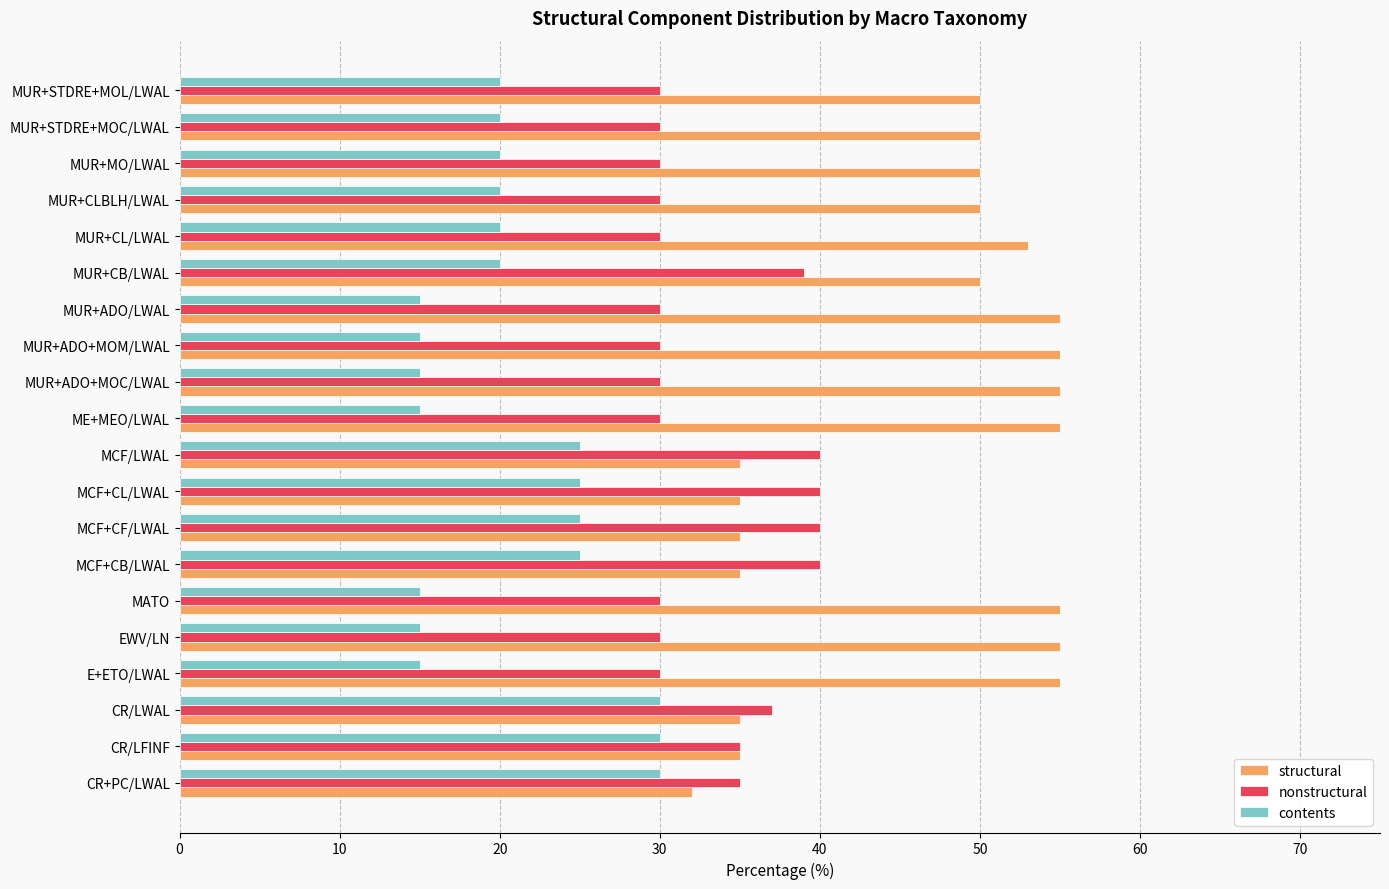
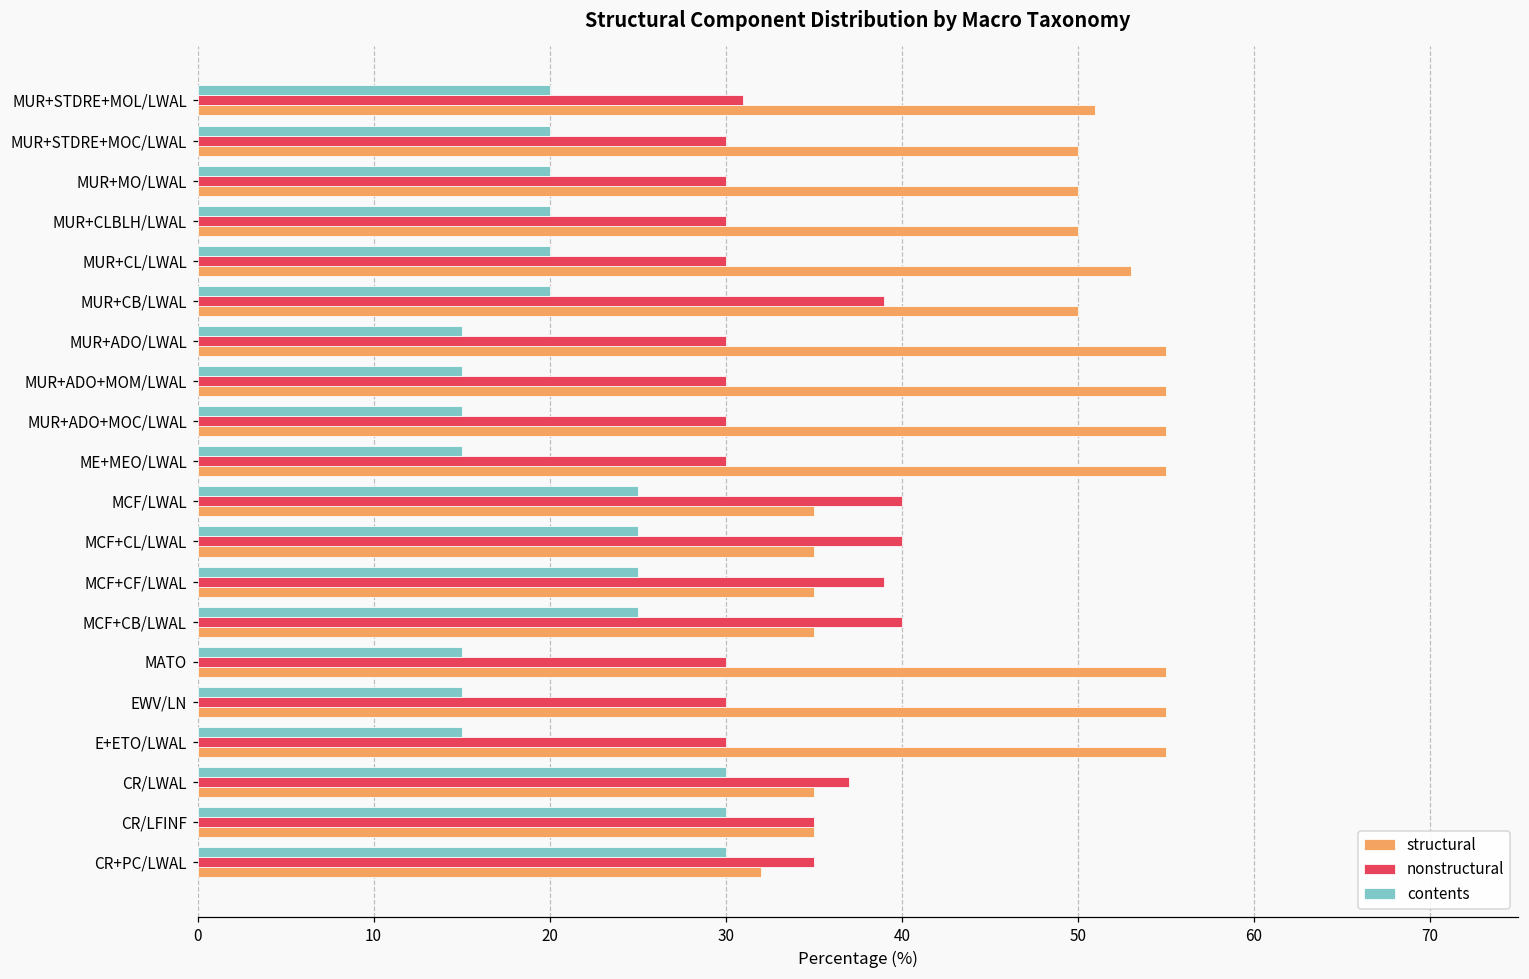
  {
    "structural": {
-     "MUR+STDRE+MOL/LWAL": 50,
+     "MUR+STDRE+MOL/LWAL": 51,
      "MUR+STDRE+MOC/LWAL": 50,
      "MUR+MO/LWAL": 50,
      "MUR+CLBLH/LWAL": 50,
      "MUR+CL/LWAL": 53,
      "MUR+CB/LWAL": 50,
      "MUR+ADO/LWAL": 55,
      "MUR+ADO+MOM/LWAL": 55,
      "MUR+ADO+MOC/LWAL": 55,
      "ME+MEO/LWAL": 55,
      "MCF/LWAL": 35,
      "MCF+CL/LWAL": 35,
      "MCF+CF/LWAL": 35,
      "MCF+CB/LWAL": 35,
      "MATO": 55,
      "EWV/LN": 55,
      "E+ETO/LWAL": 55,
      "CR/LWAL": 35,
      "CR/LFINF": 35,
      "CR+PC/LWAL": 32
    },
    "nonstructural": {
-     "MUR+STDRE+MOL/LWAL": 30,
+     "MUR+STDRE+MOL/LWAL": 31,
      "MUR+STDRE+MOC/LWAL": 30,
      "MUR+MO/LWAL": 30,
      "MUR+CLBLH/LWAL": 30,
      "MUR+CL/LWAL": 30,
      "MUR+CB/LWAL": 39,
      "MUR+ADO/LWAL": 30,
      "MUR+ADO+MOM/LWAL": 30,
      "MUR+ADO+MOC/LWAL": 30,
      "ME+MEO/LWAL": 30,
      "MCF/LWAL": 40,
      "MCF+CL/LWAL": 40,
-     "MCF+CF/LWAL": 40,
+     "MCF+CF/LWAL": 39,
      "MCF+CB/LWAL": 40,
      "MATO": 30,
      "EWV/LN": 30,
      "E+ETO/LWAL": 30,
      "CR/LWAL": 37,
      "CR/LFINF": 35,
      "CR+PC/LWAL": 35
    },
    "contents": {
      "MUR+STDRE+MOL/LWAL": 20,
      "MUR+STDRE+MOC/LWAL": 20,
      "MUR+MO/LWAL": 20,
      "MUR+CLBLH/LWAL": 20,
      "MUR+CL/LWAL": 20,
      "MUR+CB/LWAL": 20,
      "MUR+ADO/LWAL": 15,
      "MUR+ADO+MOM/LWAL": 15,
      "MUR+ADO+MOC/LWAL": 15,
      "ME+MEO/LWAL": 15,
      "MCF/LWAL": 25,
      "MCF+CL/LWAL": 25,
      "MCF+CF/LWAL": 25,
      "MCF+CB/LWAL": 25,
      "MATO": 15,
      "EWV/LN": 15,
      "E+ETO/LWAL": 15,
      "CR/LWAL": 30,
      "CR/LFINF": 30,
      "CR+PC/LWAL": 30
    }
  }
